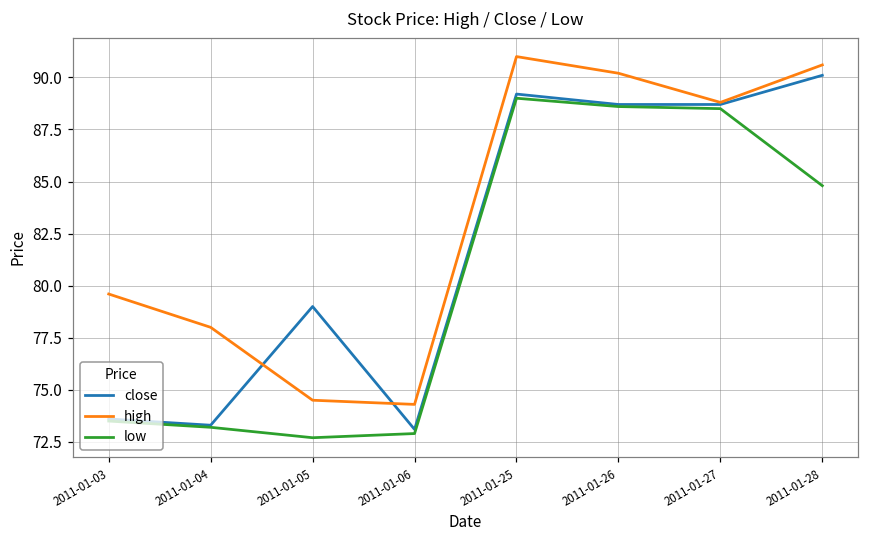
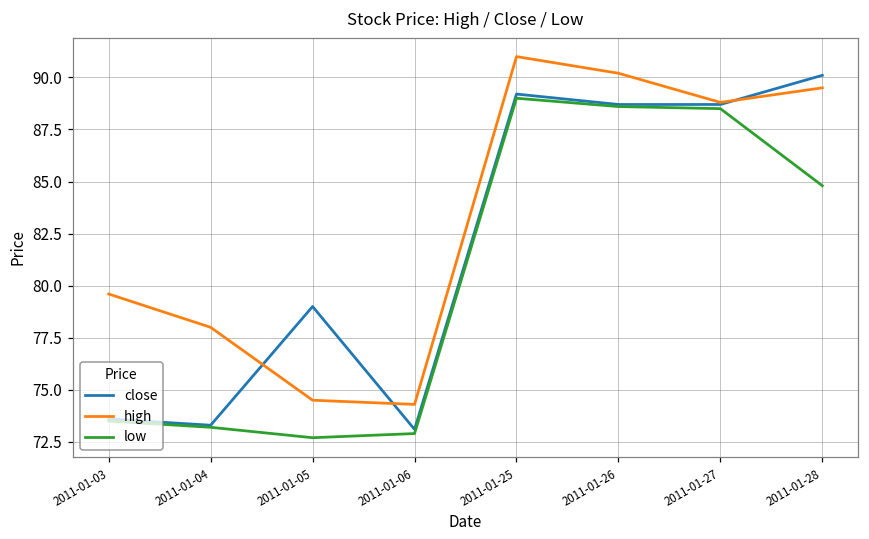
  {
    "close": {
      "2011-01-05": 79.0,
      "2011-01-06": 73.1,
      "2011-01-25": 89.2,
      "2011-01-28": 90.1
    },
    "high": {
      "2011-01-03": 79.6,
      "2011-01-04": 78.0,
      "2011-01-05": 74.5,
      "2011-01-06": 74.3,
      "2011-01-25": 91.0,
      "2011-01-26": 90.2,
-     "2011-01-28": 90.6
+     "2011-01-28": 89.5
    },
    "low": {
      "2011-01-05": 72.7,
      "2011-01-06": 72.9,
      "2011-01-25": 89.0,
      "2011-01-27": 88.5,
      "2011-01-28": 84.8
    }
  }
